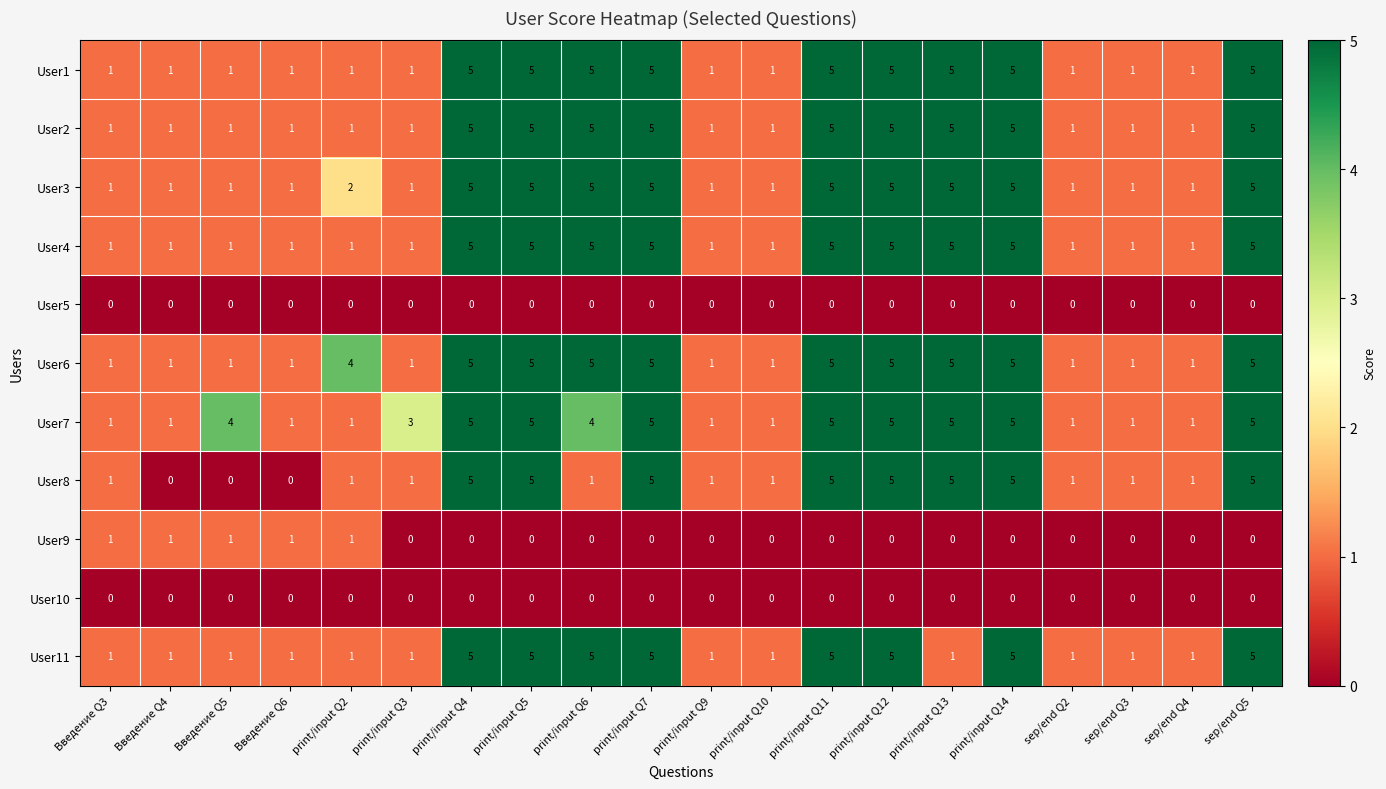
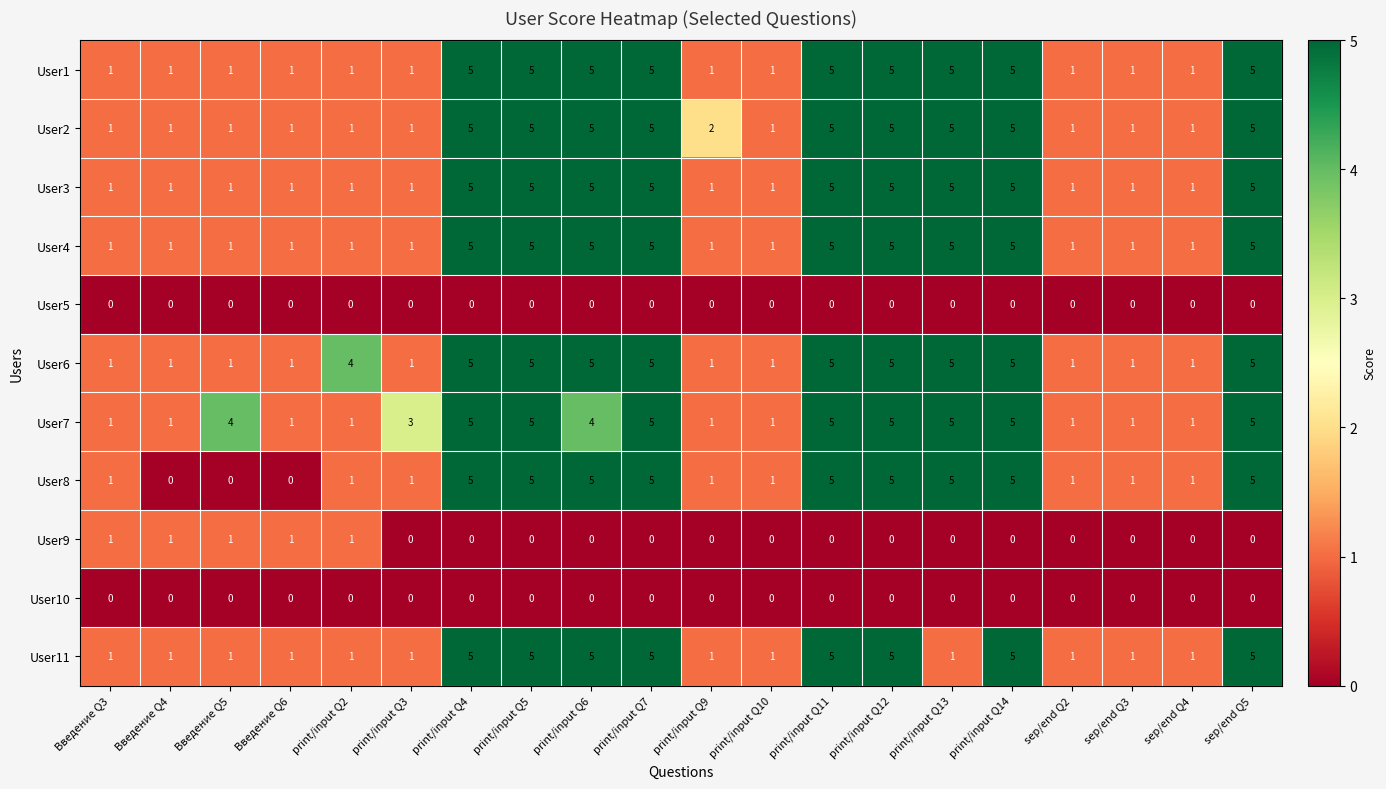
  {
    "User2": {
      "Введение Q3": 1,
      "Введение Q4": 1,
      "Введение Q5": 1,
      "Введение Q6": 1,
      "print/input Q2": 1,
      "print/input Q3": 1,
      "print/input Q4": 5,
      "print/input Q5": 5,
      "print/input Q6": 5,
      "print/input Q7": 5,
-     "print/input Q9": 1,
+     "print/input Q9": 2,
      "print/input Q10": 1,
      "print/input Q11": 5,
      "print/input Q12": 5,
      "print/input Q13": 5,
      "print/input Q14": 5,
      "sep/end Q2": 1,
      "sep/end Q3": 1,
      "sep/end Q4": 1,
      "sep/end Q5": 5
    },
    "User3": {
      "Введение Q3": 1,
      "Введение Q4": 1,
      "Введение Q5": 1,
      "Введение Q6": 1,
-     "print/input Q2": 2,
+     "print/input Q2": 1,
      "print/input Q3": 1,
      "print/input Q4": 5,
      "print/input Q5": 5,
      "print/input Q6": 5,
      "print/input Q7": 5,
      "print/input Q9": 1,
      "print/input Q10": 1,
      "print/input Q11": 5,
      "print/input Q12": 5,
      "print/input Q13": 5,
      "print/input Q14": 5,
      "sep/end Q2": 1,
      "sep/end Q3": 1,
      "sep/end Q4": 1,
      "sep/end Q5": 5
    },
    "User8": {
      "Введение Q3": 1,
      "Введение Q4": 0,
      "Введение Q5": 0,
      "Введение Q6": 0,
      "print/input Q2": 1,
      "print/input Q3": 1,
      "print/input Q4": 5,
      "print/input Q5": 5,
-     "print/input Q6": 1,
+     "print/input Q6": 5,
      "print/input Q7": 5,
      "print/input Q9": 1,
      "print/input Q10": 1,
      "print/input Q11": 5,
      "print/input Q12": 5,
      "print/input Q13": 5,
      "print/input Q14": 5,
      "sep/end Q2": 1,
      "sep/end Q3": 1,
      "sep/end Q4": 1,
      "sep/end Q5": 5
    }
  }
